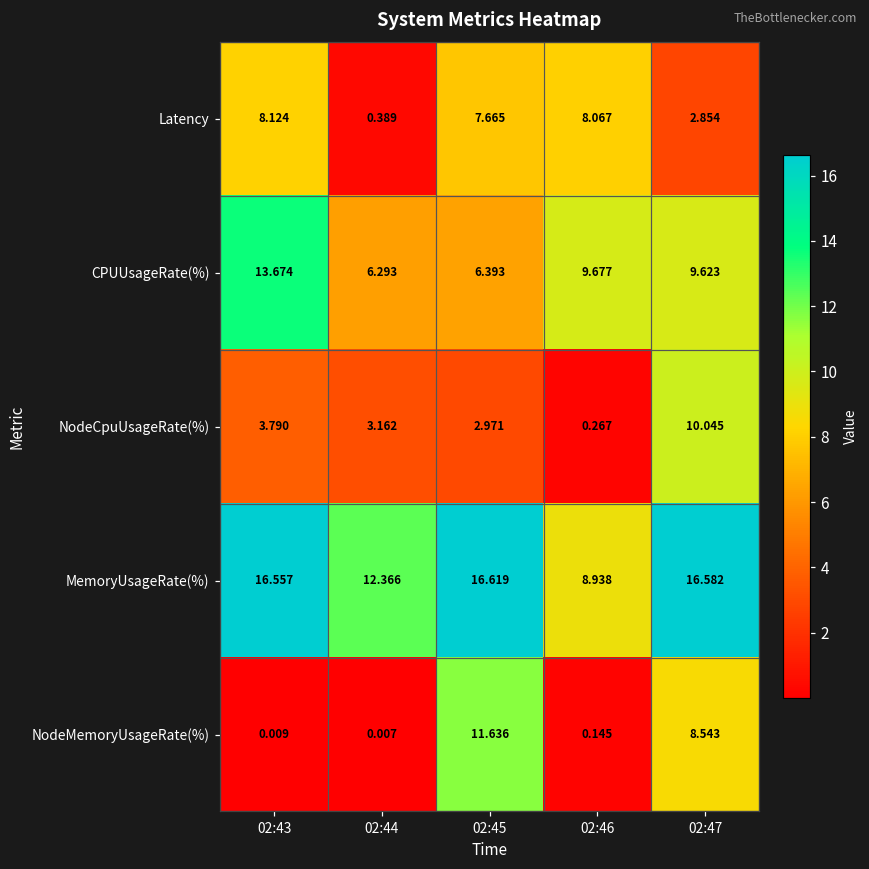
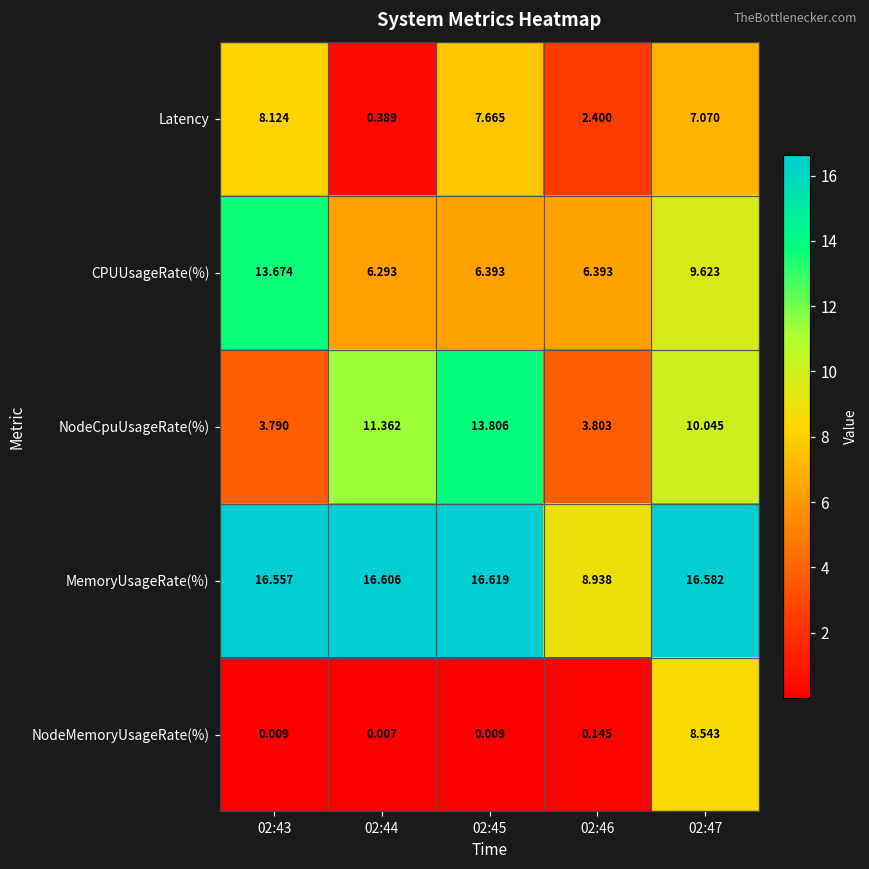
  {
    "Latency": {
      "02:43": 8.124,
      "02:44": 0.389,
      "02:45": 7.665,
-     "02:46": 8.067,
-     "02:47": 2.854
+     "02:46": 2.400,
+     "02:47": 7.070
    },
    "CPUUsageRate(%)": {
      "02:43": 13.674,
      "02:44": 6.293,
      "02:45": 6.393,
-     "02:46": 9.677,
+     "02:46": 6.393,
      "02:47": 9.623
    },
    "NodeCpuUsageRate(%)": {
      "02:43": 3.790,
-     "02:44": 3.162,
-     "02:45": 2.971,
-     "02:46": 0.267,
+     "02:44": 11.362,
+     "02:45": 13.806,
+     "02:46": 3.803,
      "02:47": 10.045
    },
    "MemoryUsageRate(%)": {
      "02:43": 16.557,
-     "02:44": 12.366,
+     "02:44": 16.606,
      "02:45": 16.619,
      "02:46": 8.938,
      "02:47": 16.582
    },
    "NodeMemoryUsageRate(%)": {
      "02:43": 0.009,
      "02:44": 0.007,
-     "02:45": 11.636,
+     "02:45": 0.009,
      "02:46": 0.145,
      "02:47": 8.543
    }
  }
